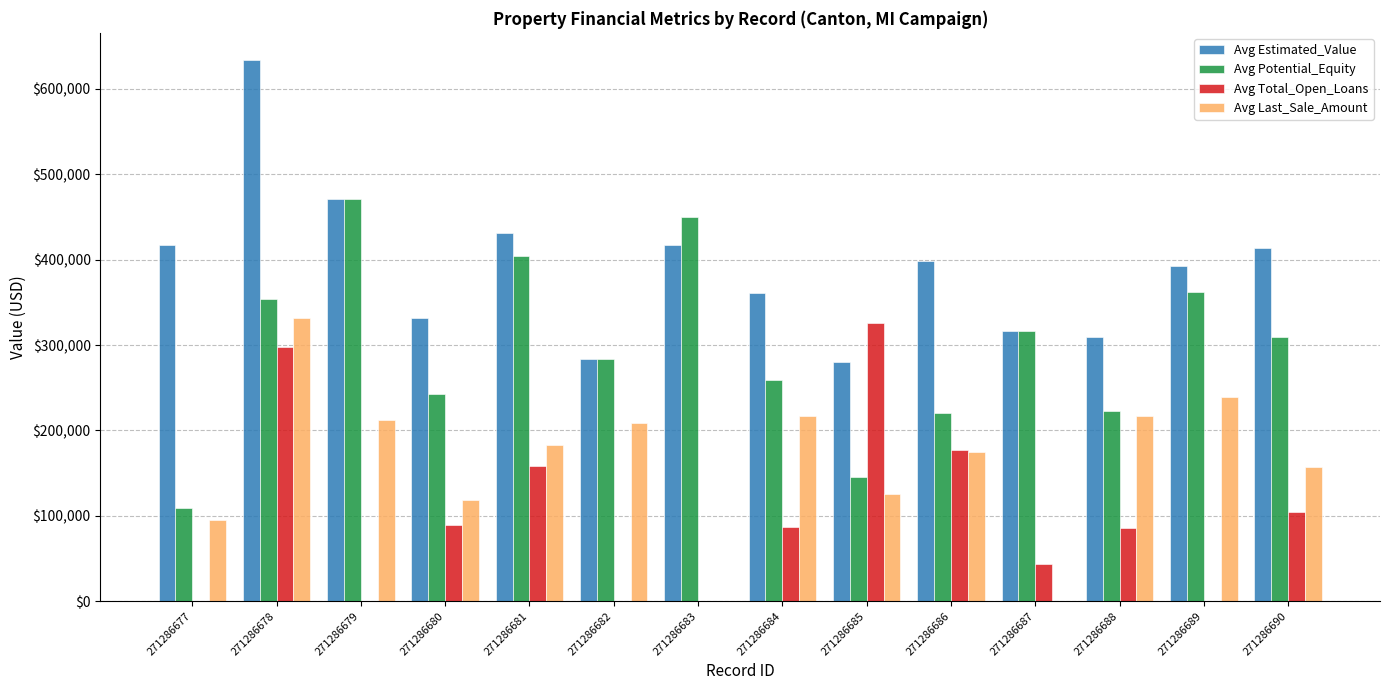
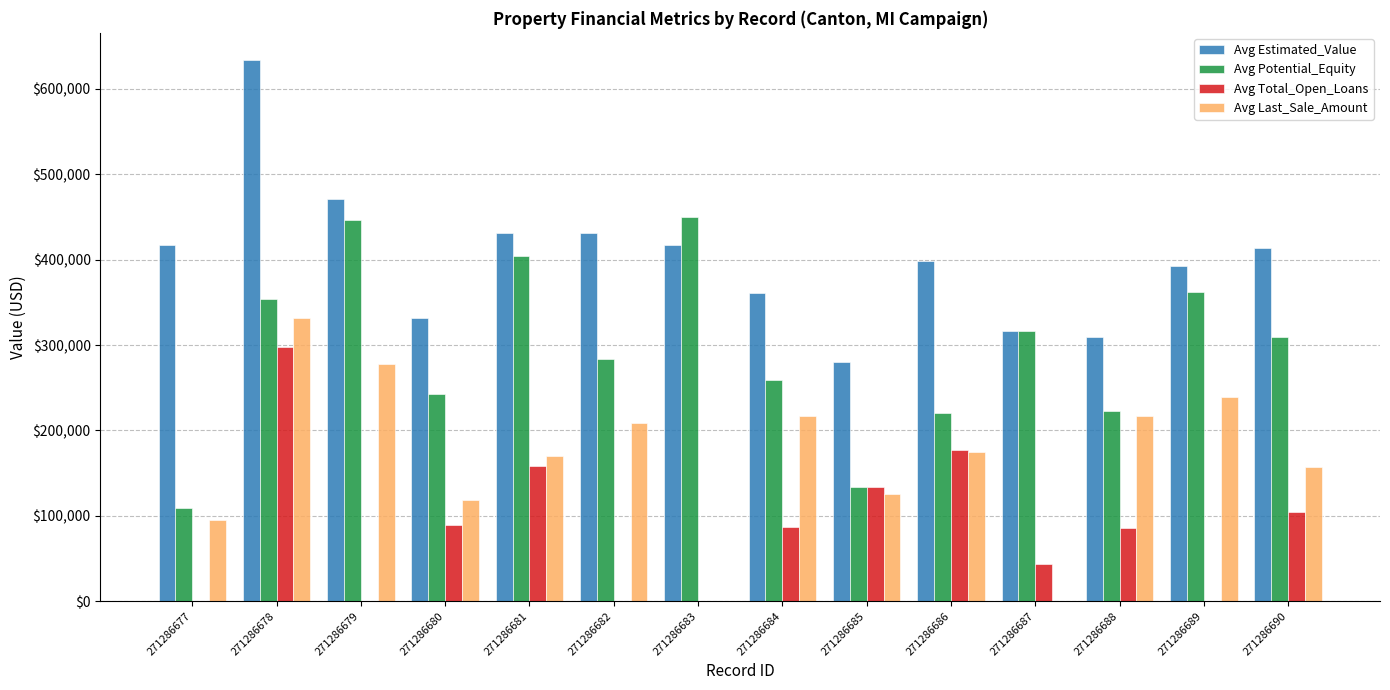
  {
    "Avg Estimated_Value": {
      "271286677": "$420,000",
      "271286678": "$630,000",
      "271286679": "$470,000",
      "271286680": "$330,000",
      "271286681": "$430,000",
-     "271286682": "$280,000",
+     "271286682": "$430,000",
      "271286683": "$420,000",
      "271286684": "$360,000",
      "271286685": "$280,000",
      "271286686": "$400,000",
      "271286687": "$320,000",
      "271286688": "$310,000",
      "271286689": "$390,000",
      "271286690": "$410,000"
    },
    "Avg Potential_Equity": {
      "271286677": "$110,000",
      "271286678": "$350,000",
-     "271286679": "$470,000",
+     "271286679": "$450,000",
      "271286680": "$240,000",
      "271286681": "$400,000",
      "271286682": "$280,000",
      "271286683": "$450,000",
      "271286684": "$260,000",
-     "271286685": "$150,000",
+     "271286685": "$130,000",
      "271286686": "$220,000",
      "271286687": "$320,000",
      "271286688": "$220,000",
      "271286689": "$360,000",
      "271286690": "$310,000"
    },
    "Avg Total_Open_Loans": {
      "271286677": "$0",
      "271286678": "$300,000",
      "271286679": "$0",
      "271286680": "$90,000",
      "271286681": "$160,000",
      "271286682": "$0",
      "271286683": "$0",
      "271286684": "$90,000",
-     "271286685": "$330,000",
+     "271286685": "$130,000",
      "271286686": "$180,000",
      "271286687": "$40,000",
      "271286688": "$90,000",
      "271286689": "$0",
      "271286690": "$100,000"
    },
    "Avg Last_Sale_Amount": {
      "271286677": "$100,000",
      "271286678": "$330,000",
-     "271286679": "$210,000",
+     "271286679": "$280,000",
      "271286680": "$120,000",
-     "271286681": "$180,000",
+     "271286681": "$170,000",
      "271286682": "$210,000",
      "271286683": "$0",
      "271286684": "$220,000",
      "271286685": "$130,000",
      "271286686": "$180,000",
      "271286687": "$0",
      "271286688": "$220,000",
      "271286689": "$240,000",
      "271286690": "$160,000"
    }
  }
